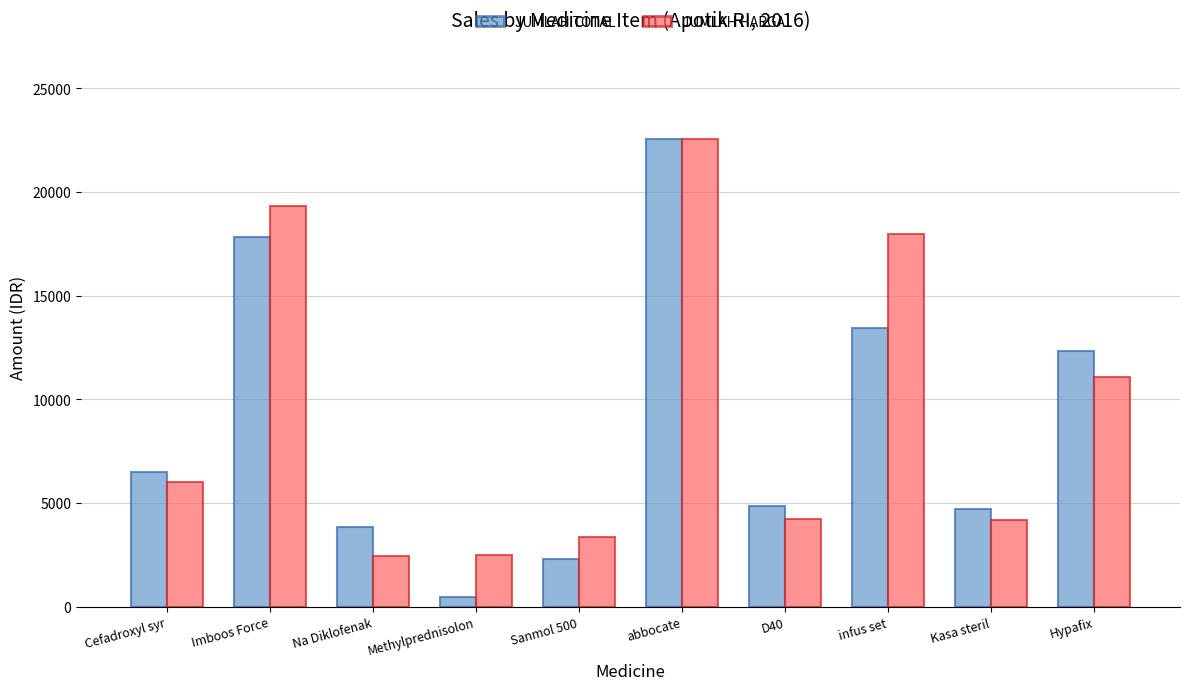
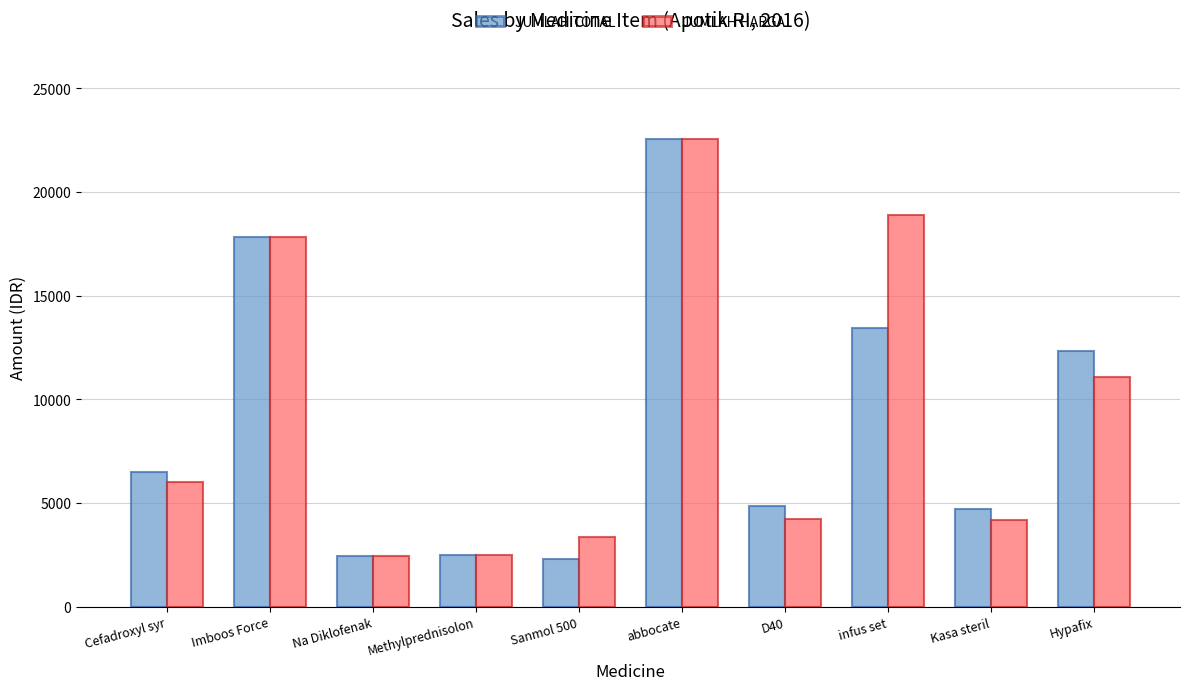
  {
    "JUMLAH TOTAL": {
      "Cefadroxyl syr": 6500,
      "Imboos Force": 17800,
-     "Na Diklofenak": 3800,
-     "Methylprednisolon": 500,
+     "Na Diklofenak": 2500,
+     "Methylprednisolon": 2500,
      "Sanmol 500": 2300,
      "abbocate": 22600,
      "D40": 4900,
      "infus set": 13500,
      "Kasa steril": 4700,
      "Hypafix": 12300
    },
    "JUMLAH HARGA": {
      "Cefadroxyl syr": 6000,
-     "Imboos Force": 19300,
+     "Imboos Force": 17800,
      "Na Diklofenak": 2500,
      "Methylprednisolon": 2500,
      "Sanmol 500": 3400,
      "abbocate": 22600,
      "D40": 4200,
-     "infus set": 18000,
+     "infus set": 18900,
      "Kasa steril": 4200,
      "Hypafix": 11100
    }
  }
